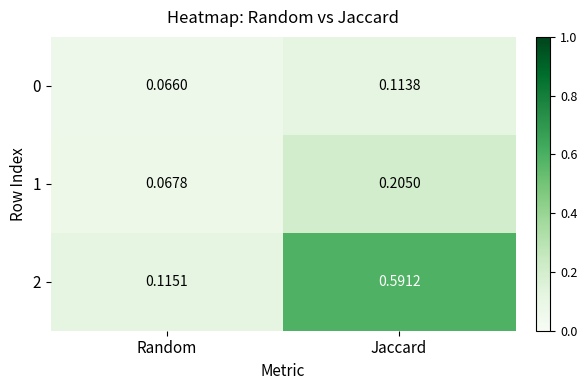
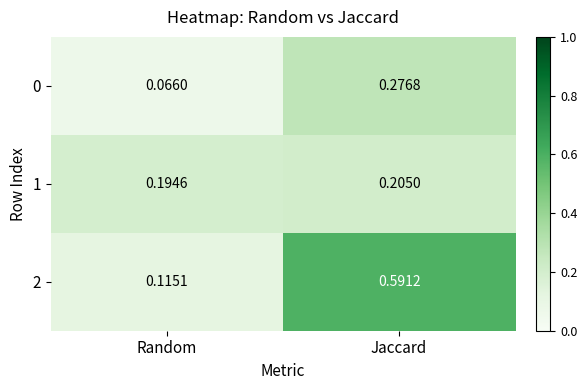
  {
    "0": {
      "Random": 0.0660,
-     "Jaccard": 0.1138
+     "Jaccard": 0.2768
    },
    "1": {
-     "Random": 0.0678,
+     "Random": 0.1946,
      "Jaccard": 0.2050
    },
    "2": {
      "Random": 0.1151,
      "Jaccard": 0.5912
    }
  }
